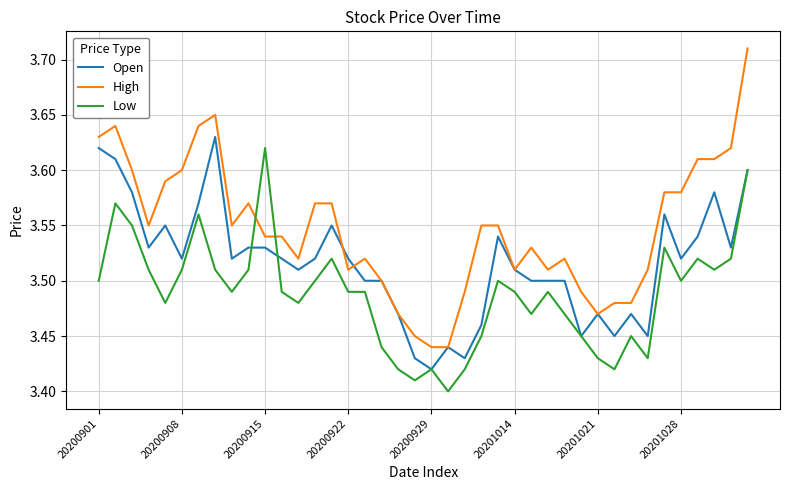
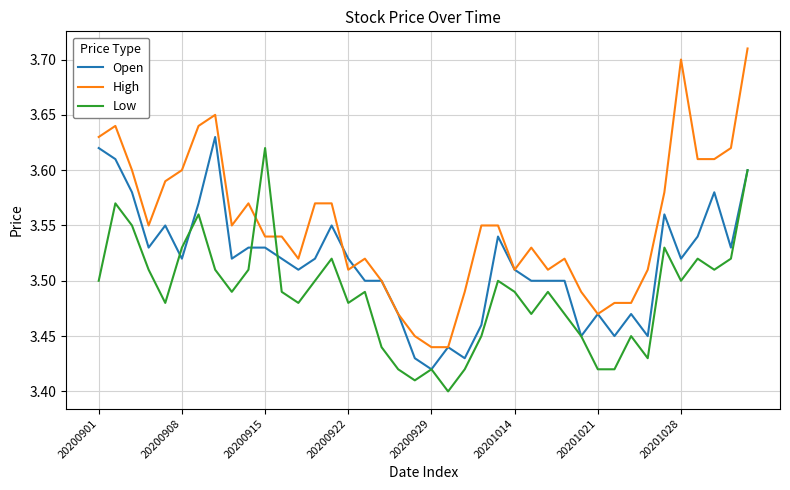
  {
    "Open": {
      "20200901": 3.62,
      "20200908": 3.52,
      "20200915": 3.53,
      "20200922": 3.52,
      "20201028": 3.52
    },
    "High": {
      "20200901": 3.63,
      "20200908": 3.60,
      "20200915": 3.54,
      "20200922": 3.51,
      "20200929": 3.44,
-     "20201028": 3.58
+     "20201028": 3.70
    },
    "Low": {
      "20200901": 3.50,
-     "20200908": 3.51,
+     "20200908": 3.53,
      "20200915": 3.62,
-     "20200922": 3.49,
+     "20200922": 3.48,
      "20201014": 3.49,
-     "20201021": 3.43,
+     "20201021": 3.42,
      "20201028": 3.50
    }
  }
